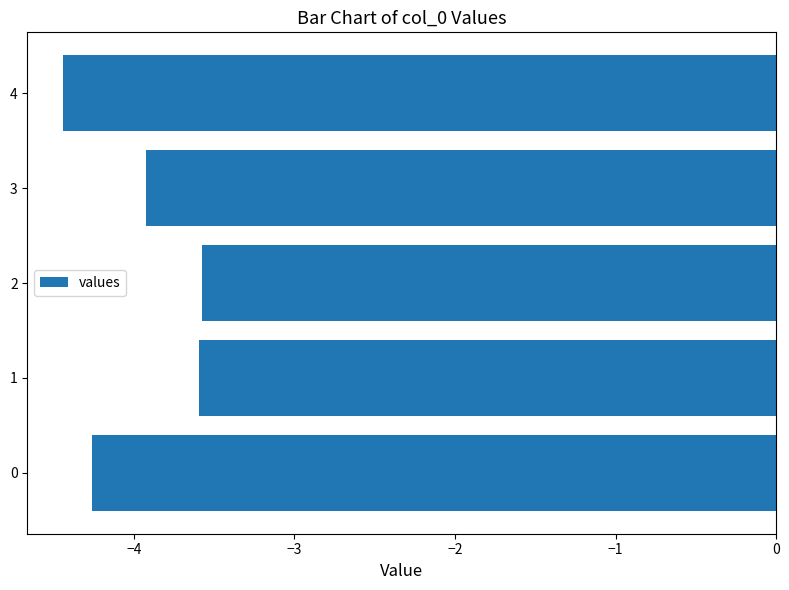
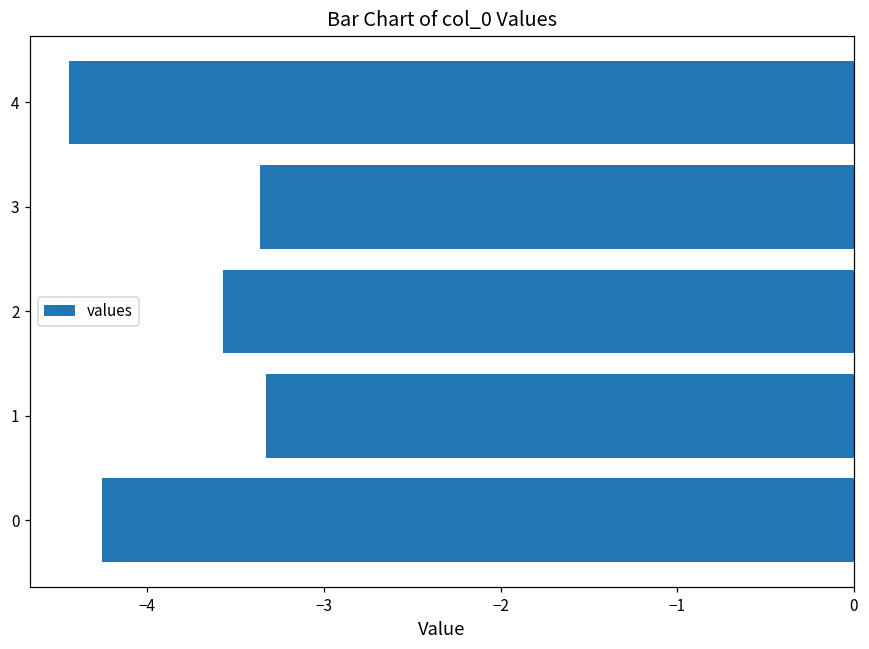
  {
    "4": -4.44,
-   "3": -3.92,
+   "3": -3.36,
    "2": -3.57,
-   "1": -3.60,
+   "1": -3.33,
    "0": -4.26
  }
